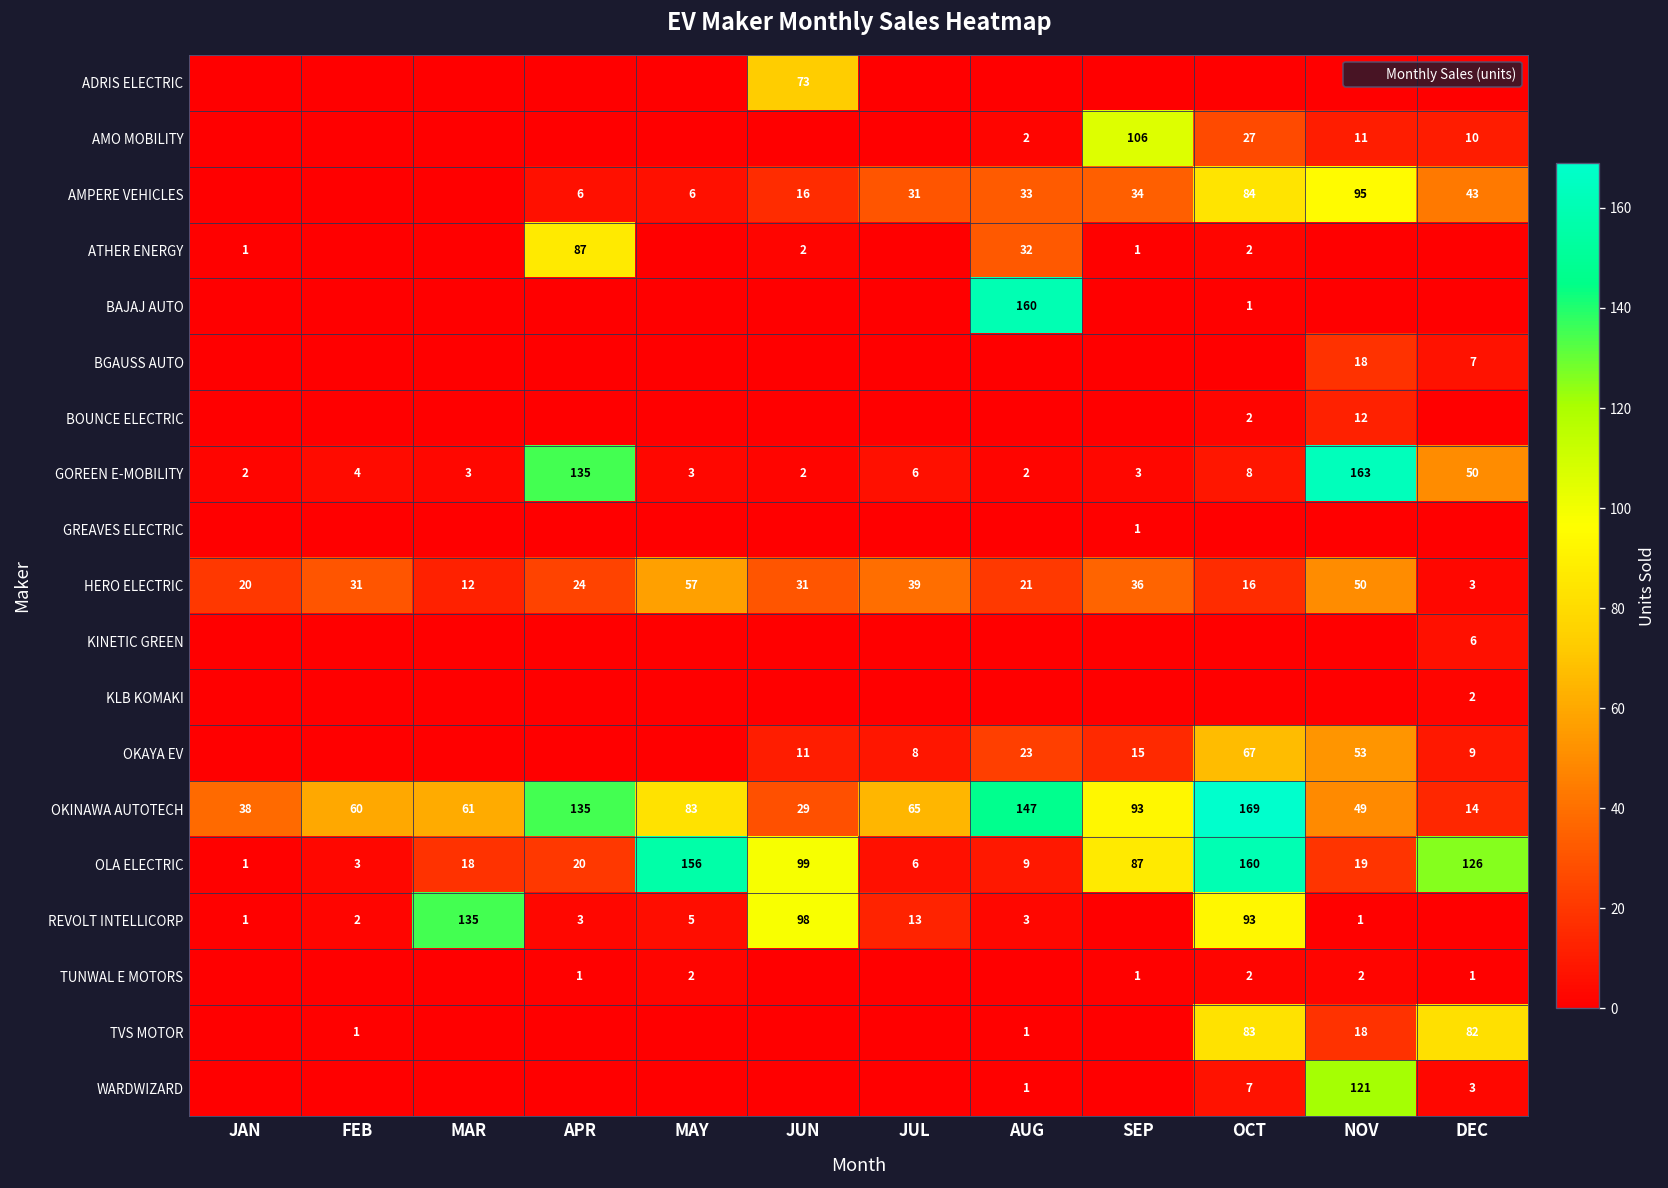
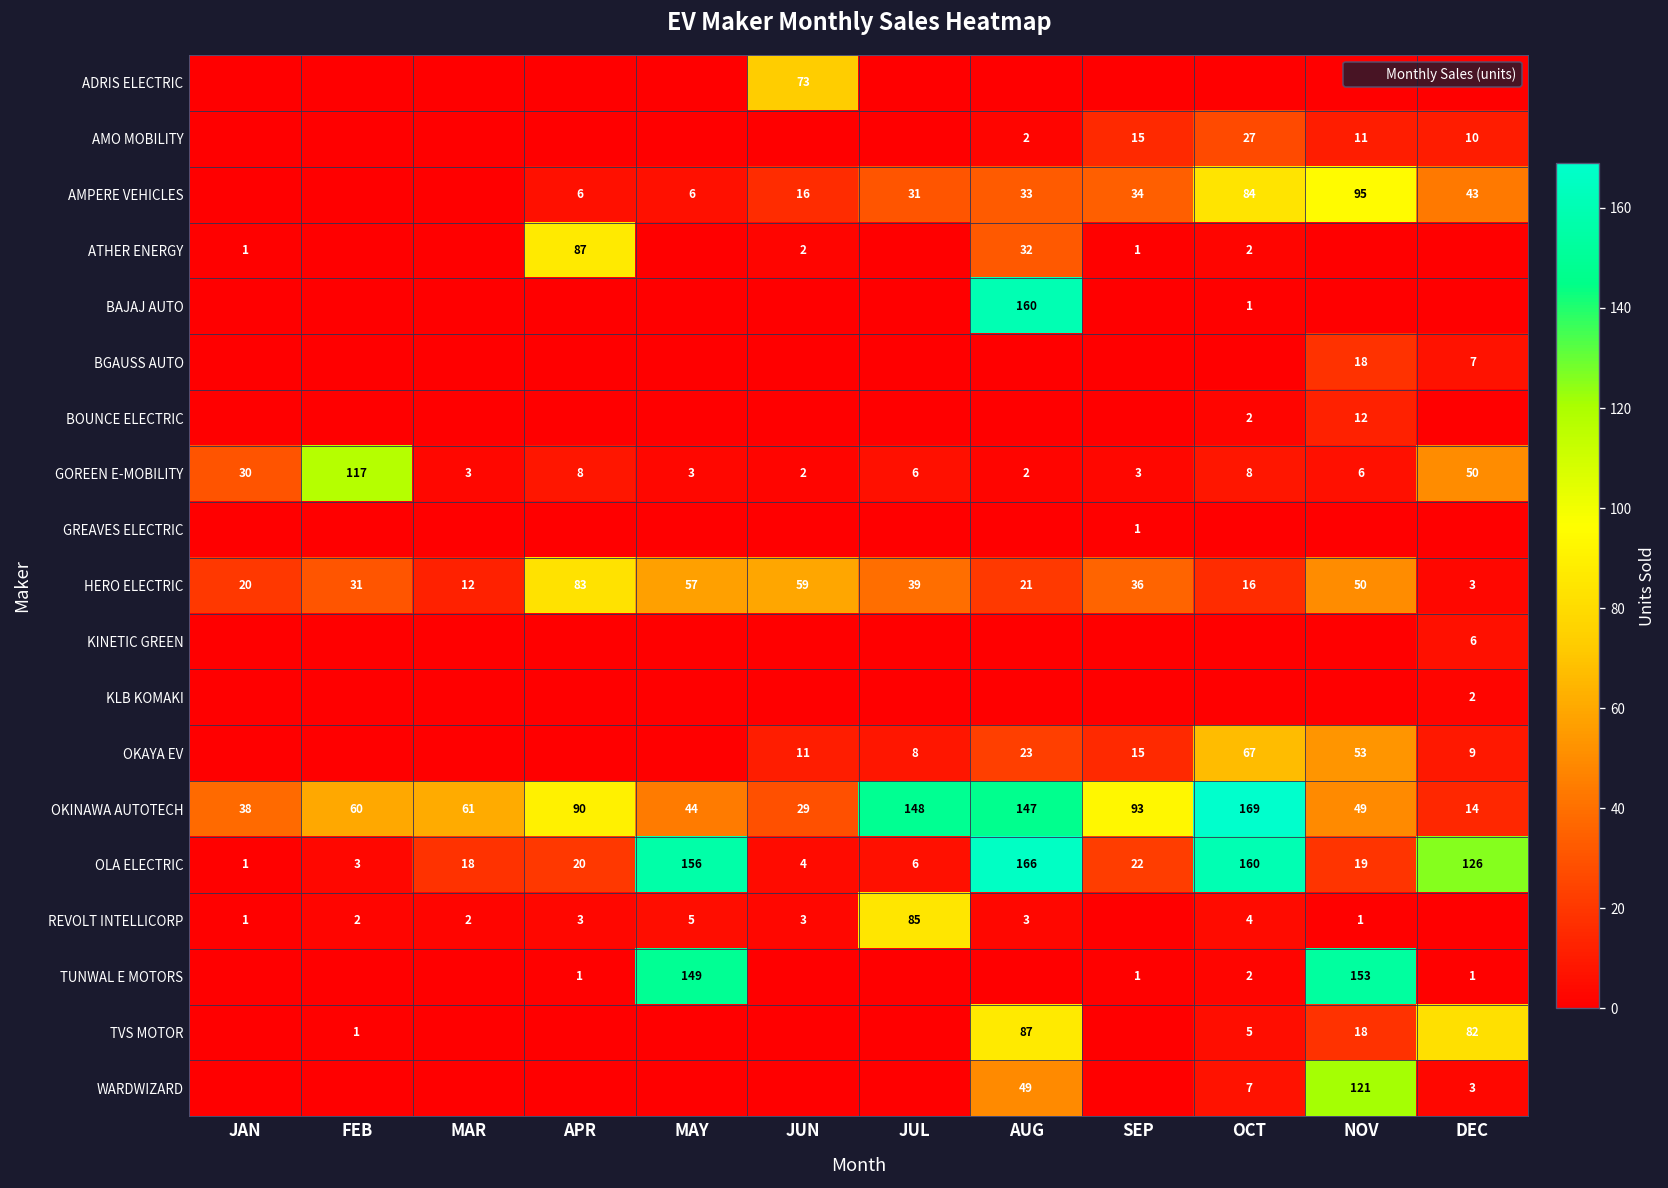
  {
    "ADRIS ELECTRIC": {
      "JUN": 73
    },
    "AMO MOBILITY": {
      "AUG": 2,
-     "SEP": 106,
+     "SEP": 15,
      "OCT": 27,
      "NOV": 11,
      "DEC": 10
    },
    "AMPERE VEHICLES": {
      "APR": 6,
      "MAY": 6,
      "JUN": 16,
      "JUL": 31,
      "AUG": 33,
      "SEP": 34,
      "OCT": 84,
      "NOV": 95,
      "DEC": 43
    },
    "ATHER ENERGY": {
      "JAN": 1,
      "APR": 87,
      "JUN": 2,
      "AUG": 32,
      "SEP": 1,
      "OCT": 2
    },
    "BAJAJ AUTO": {
      "AUG": 160,
      "OCT": 1
    },
    "BGAUSS AUTO": {
      "NOV": 18,
      "DEC": 7
    },
    "BOUNCE ELECTRIC": {
      "OCT": 2,
      "NOV": 12
    },
    "GOREEN E-MOBILITY": {
-     "JAN": 2,
-     "FEB": 4,
+     "JAN": 30,
+     "FEB": 117,
      "MAR": 3,
-     "APR": 135,
+     "APR": 8,
      "MAY": 3,
      "JUN": 2,
      "JUL": 6,
      "AUG": 2,
      "SEP": 3,
      "OCT": 8,
-     "NOV": 163,
+     "NOV": 6,
      "DEC": 50
    },
    "GREAVES ELECTRIC": {
      "SEP": 1
    },
    "HERO ELECTRIC": {
      "JAN": 20,
      "FEB": 31,
      "MAR": 12,
-     "APR": 24,
+     "APR": 83,
      "MAY": 57,
-     "JUN": 31,
+     "JUN": 59,
      "JUL": 39,
      "AUG": 21,
      "SEP": 36,
      "OCT": 16,
      "NOV": 50,
      "DEC": 3
    },
    "KINETIC GREEN": {
      "DEC": 6
    },
    "KLB KOMAKI": {
      "DEC": 2
    },
    "OKAYA EV": {
      "JUN": 11,
      "JUL": 8,
      "AUG": 23,
      "SEP": 15,
      "OCT": 67,
      "NOV": 53,
      "DEC": 9
    },
    "OKINAWA AUTOTECH": {
      "JAN": 38,
      "FEB": 60,
      "MAR": 61,
-     "APR": 135,
-     "MAY": 83,
+     "APR": 90,
+     "MAY": 44,
      "JUN": 29,
-     "JUL": 65,
+     "JUL": 148,
      "AUG": 147,
      "SEP": 93,
      "OCT": 169,
      "NOV": 49,
      "DEC": 14
    },
    "OLA ELECTRIC": {
      "JAN": 1,
      "FEB": 3,
      "MAR": 18,
      "APR": 20,
      "MAY": 156,
-     "JUN": 99,
+     "JUN": 4,
      "JUL": 6,
-     "AUG": 9,
-     "SEP": 87,
+     "AUG": 166,
+     "SEP": 22,
      "OCT": 160,
      "NOV": 19,
      "DEC": 126
    },
    "REVOLT INTELLICORP": {
      "JAN": 1,
      "FEB": 2,
-     "MAR": 135,
+     "MAR": 2,
      "APR": 3,
      "MAY": 5,
-     "JUN": 98,
-     "JUL": 13,
+     "JUN": 3,
+     "JUL": 85,
      "AUG": 3,
-     "OCT": 93,
+     "OCT": 4,
      "NOV": 1
    },
    "TUNWAL E MOTORS": {
      "APR": 1,
-     "MAY": 2,
+     "MAY": 149,
      "SEP": 1,
      "OCT": 2,
-     "NOV": 2,
+     "NOV": 153,
      "DEC": 1
    },
    "TVS MOTOR": {
      "FEB": 1,
-     "AUG": 1,
-     "OCT": 83,
+     "AUG": 87,
+     "OCT": 5,
      "NOV": 18,
      "DEC": 82
    },
    "WARDWIZARD": {
-     "AUG": 1,
+     "AUG": 49,
      "OCT": 7,
      "NOV": 121,
      "DEC": 3
    }
  }
